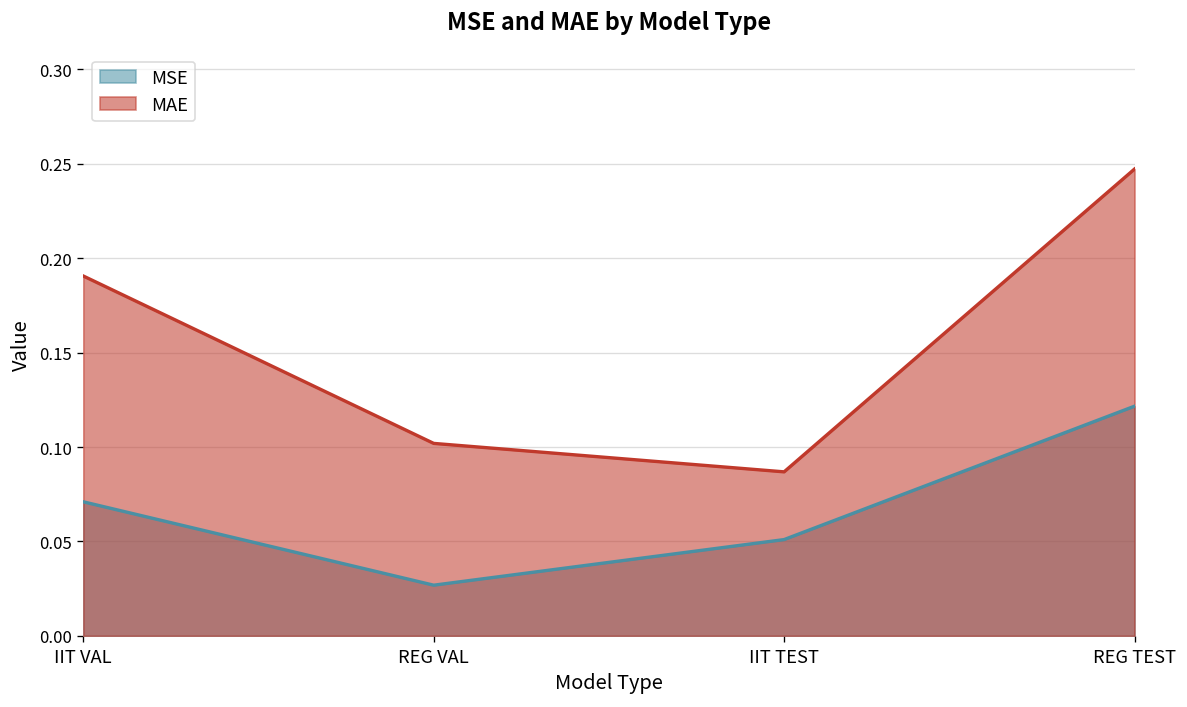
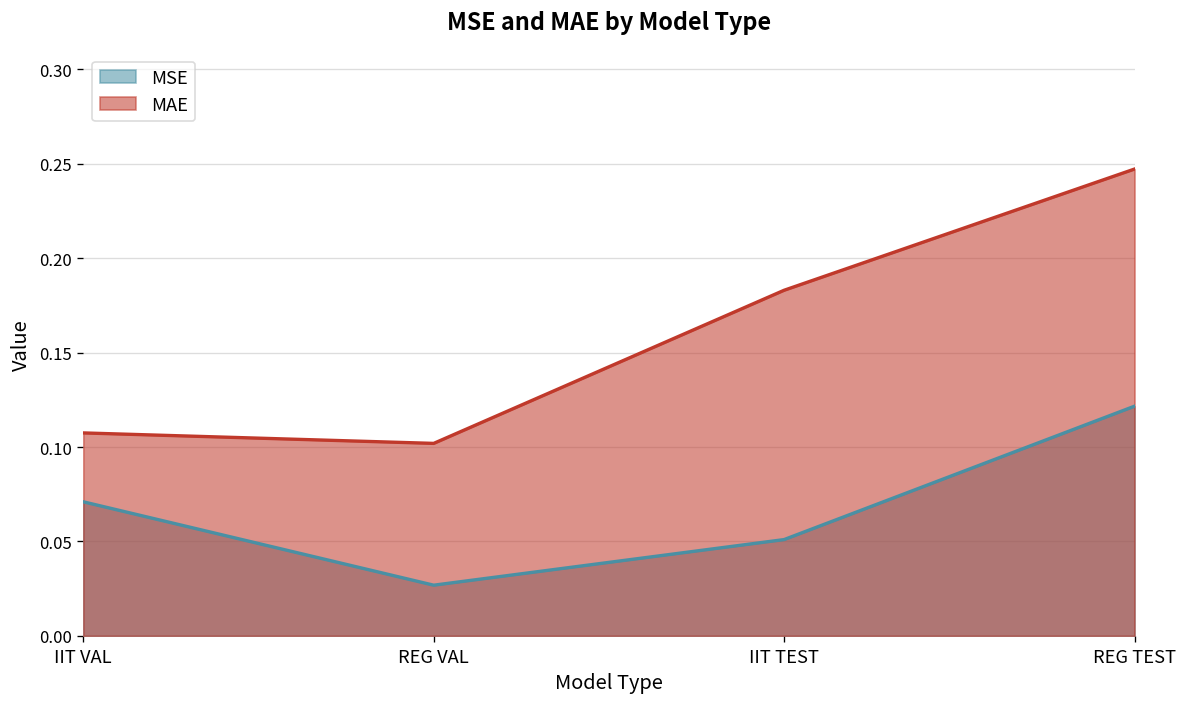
  {
    "MSE": {
      "IIT VAL": 0.071,
      "REG VAL": 0.027,
      "IIT TEST": 0.051,
      "REG TEST": 0.122
    },
    "MAE": {
-     "IIT VAL": 0.191,
+     "IIT VAL": 0.107,
      "REG VAL": 0.102,
-     "IIT TEST": 0.087,
+     "IIT TEST": 0.183,
      "REG TEST": 0.247
    }
  }
